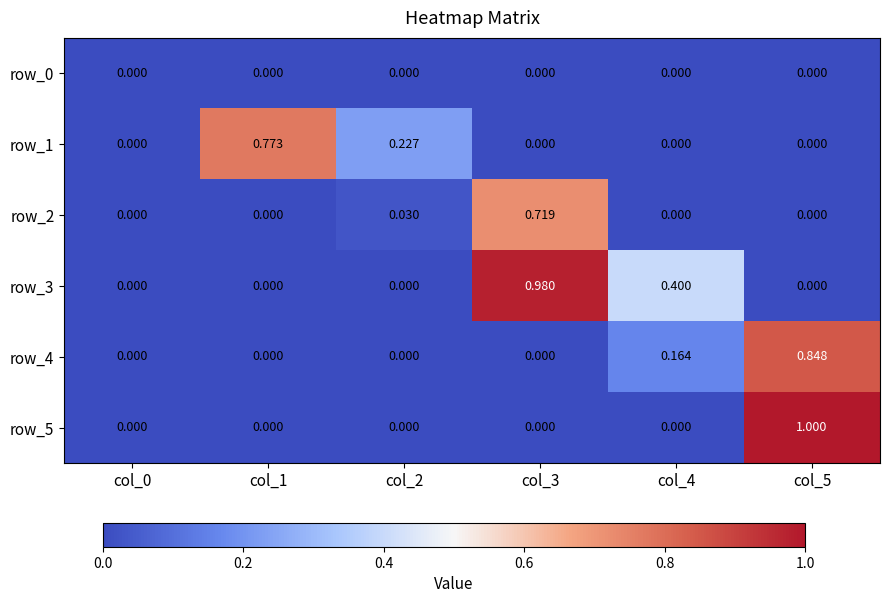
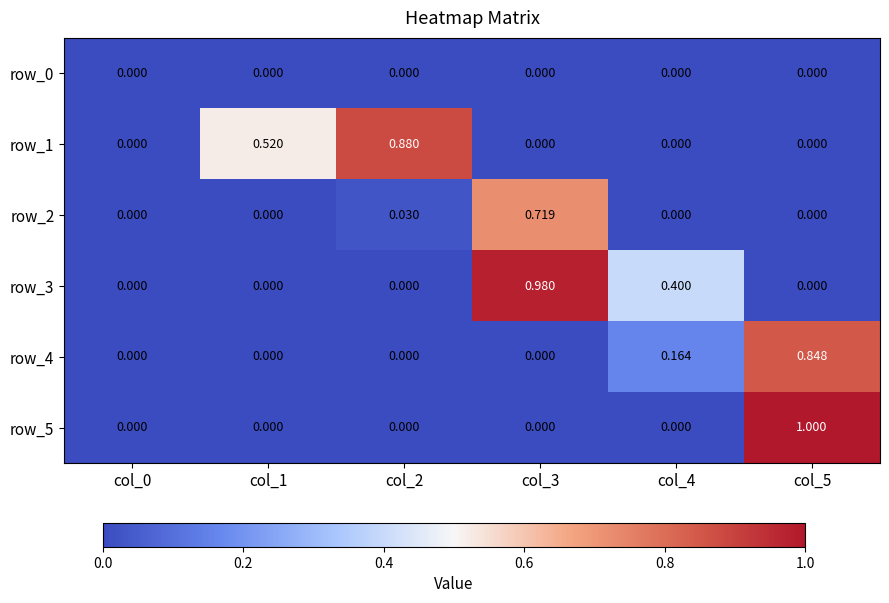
  {
    "row_0": {
      "col_0": 0.000,
      "col_1": 0.000,
      "col_2": 0.000,
      "col_3": 0.000,
      "col_4": 0.000,
      "col_5": 0.000
    },
    "row_1": {
      "col_0": 0.000,
-     "col_1": 0.773,
-     "col_2": 0.227,
+     "col_1": 0.520,
+     "col_2": 0.880,
      "col_3": 0.000,
      "col_4": 0.000,
      "col_5": 0.000
    },
    "row_2": {
      "col_0": 0.000,
      "col_1": 0.000,
      "col_2": 0.030,
      "col_3": 0.719,
      "col_4": 0.000,
      "col_5": 0.000
    },
    "row_3": {
      "col_0": 0.000,
      "col_1": 0.000,
      "col_2": 0.000,
      "col_3": 0.980,
      "col_4": 0.400,
      "col_5": 0.000
    },
    "row_4": {
      "col_0": 0.000,
      "col_1": 0.000,
      "col_2": 0.000,
      "col_3": 0.000,
      "col_4": 0.164,
      "col_5": 0.848
    },
    "row_5": {
      "col_0": 0.000,
      "col_1": 0.000,
      "col_2": 0.000,
      "col_3": 0.000,
      "col_4": 0.000,
      "col_5": 1.000
    }
  }
